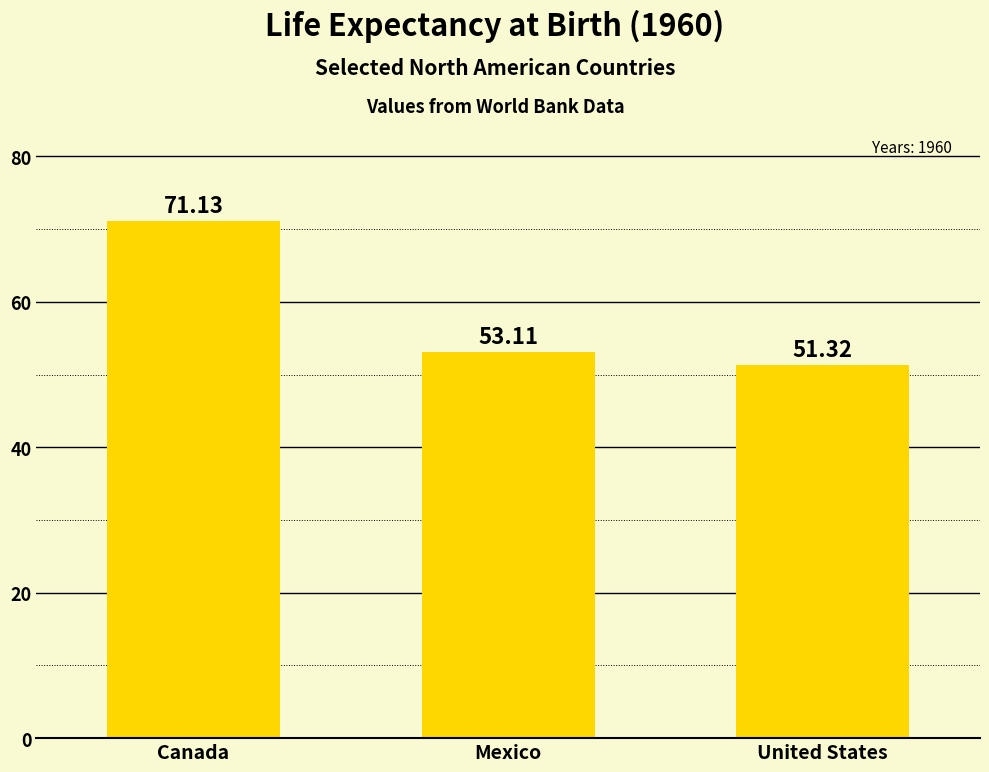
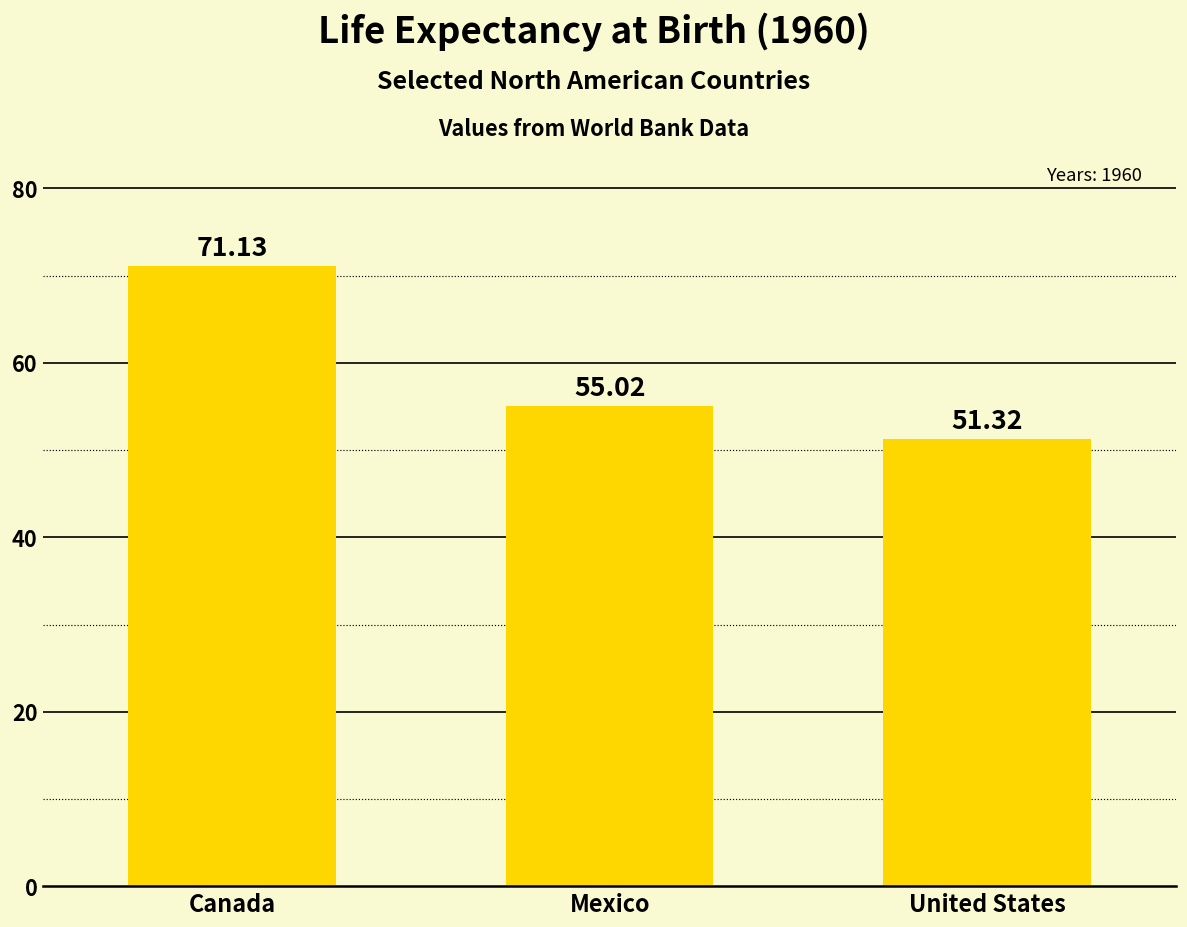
  {
    "Canada": 71.13,
-   "Mexico": 53.11,
+   "Mexico": 55.02,
    "United States": 51.32
  }
